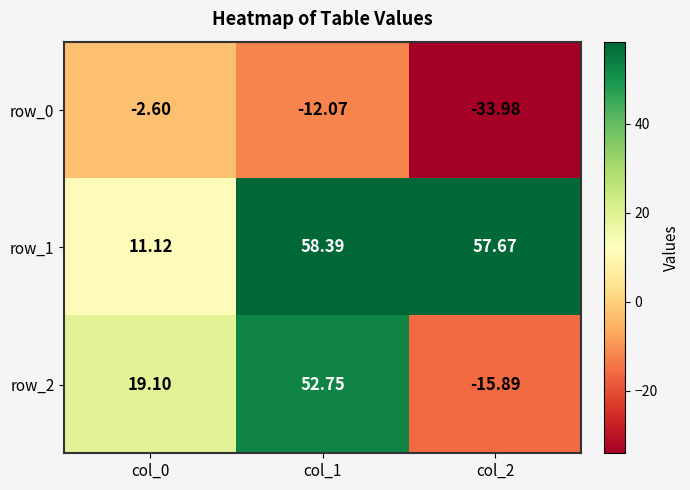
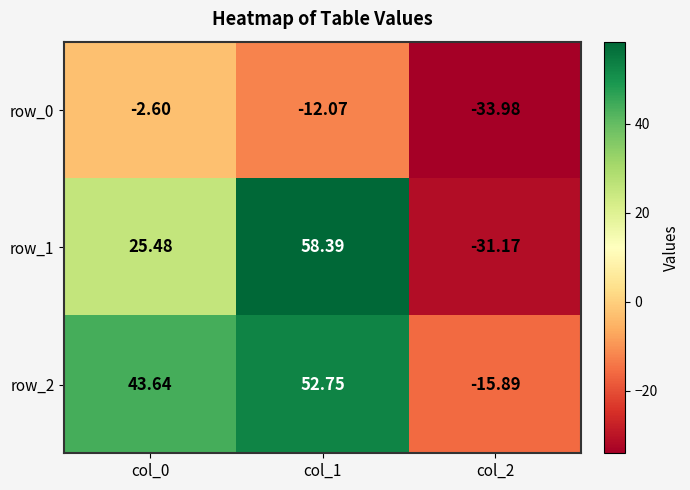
  {
    "row_0": {
      "col_0": -2.60,
      "col_1": -12.07,
      "col_2": -33.98
    },
    "row_1": {
-     "col_0": 11.12,
+     "col_0": 25.48,
      "col_1": 58.39,
-     "col_2": 57.67
+     "col_2": -31.17
    },
    "row_2": {
-     "col_0": 19.10,
+     "col_0": 43.64,
      "col_1": 52.75,
      "col_2": -15.89
    }
  }
